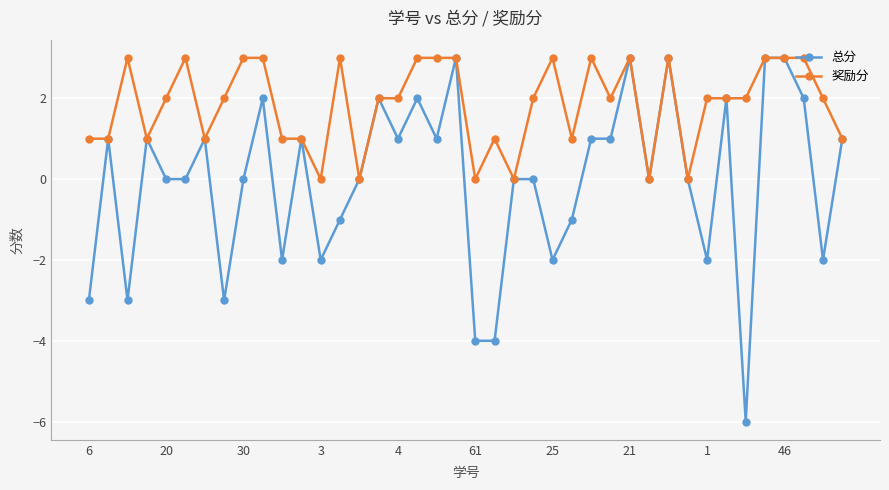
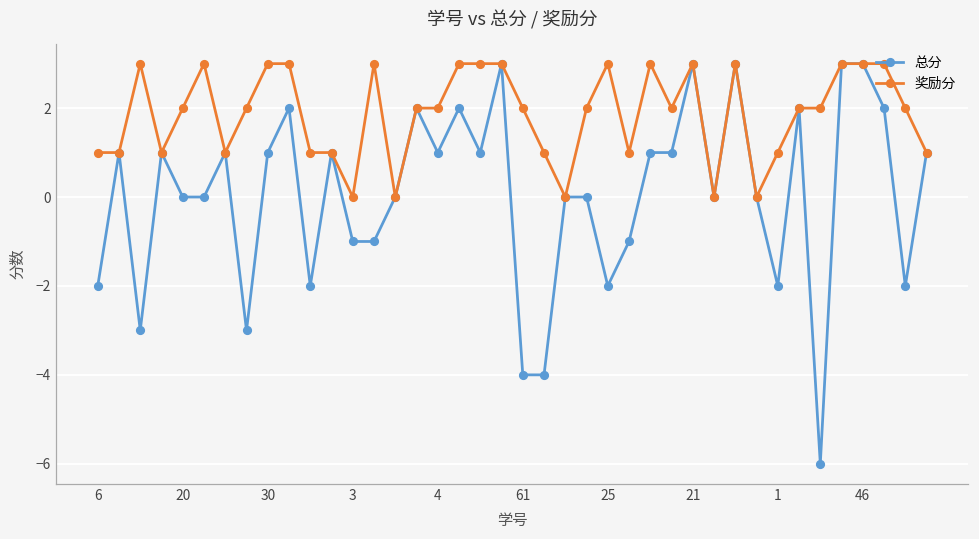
  {
    "总分": {
-     "6": -3,
+     "6": -2,
      "20": 0,
-     "30": 0,
-     "3": -2,
+     "30": 1,
+     "3": -1,
      "4": 1,
      "61": -4,
      "25": -2,
      "1": -2
    },
    "奖励分": {
      "6": 1,
      "20": 2,
      "30": 3,
      "3": 0,
      "4": 2,
-     "61": 0,
+     "61": 2,
      "25": 3,
-     "1": 2
+     "1": 1
    }
  }
